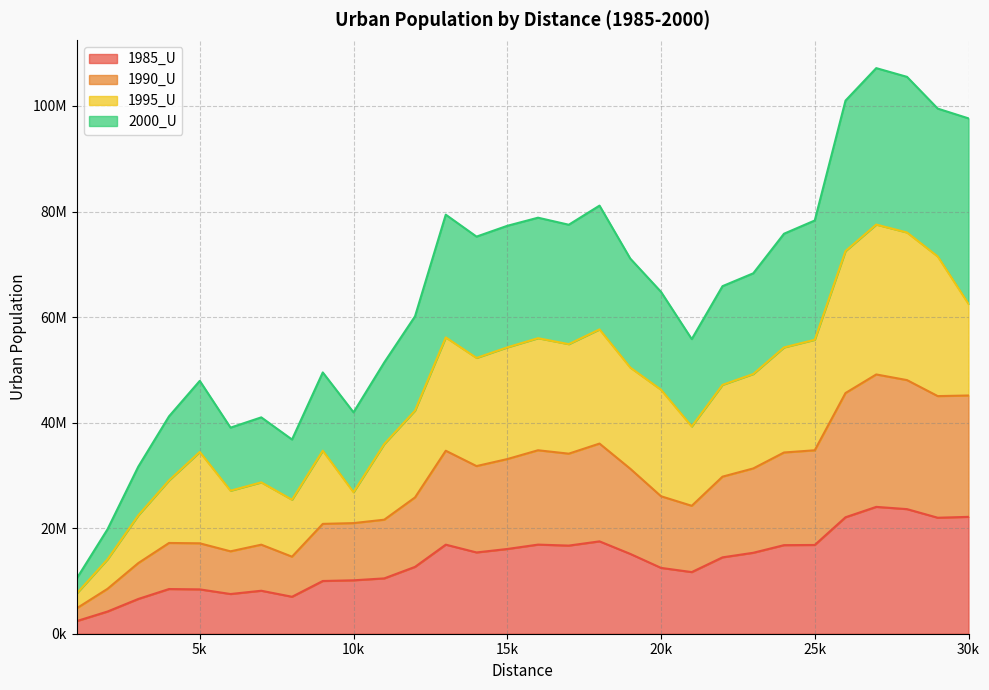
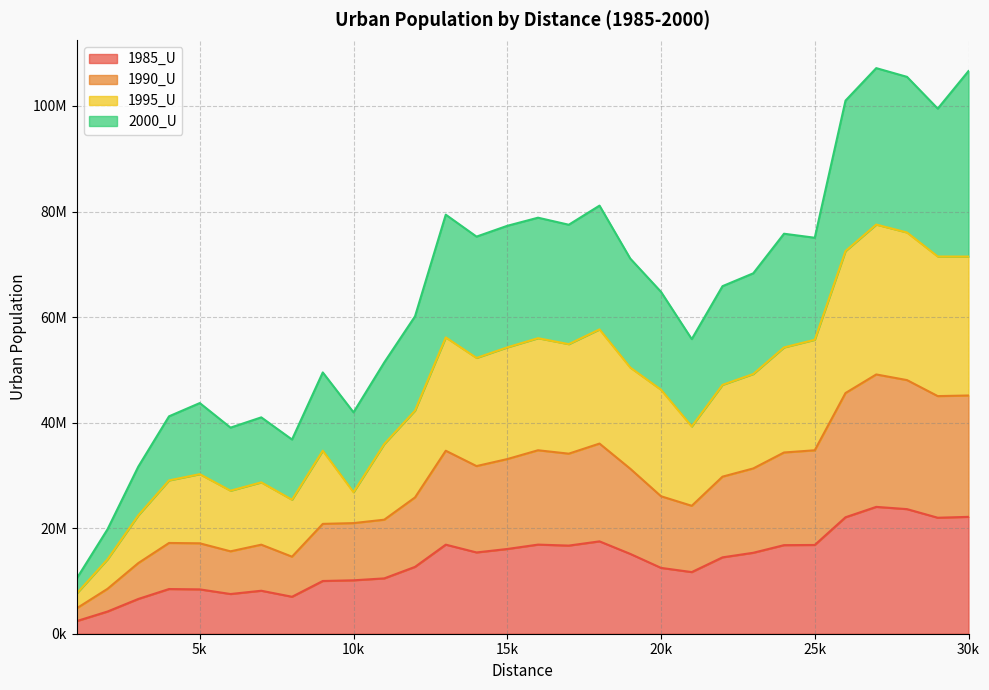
  {
    "1995_U": {
-     "5k": 17000000,
+     "5k": 13000000,
      "10k": 6000000,
      "15k": 21000000,
      "20k": 20000000,
      "25k": 21000000,
-     "30k": 17000000
+     "30k": 26000000
    },
    "2000_U": {
      "5k": 13000000,
      "10k": 15000000,
      "15k": 23000000,
      "20k": 19000000,
-     "25k": 23000000,
+     "25k": 19000000,
      "30k": 35000000
    }
  }
